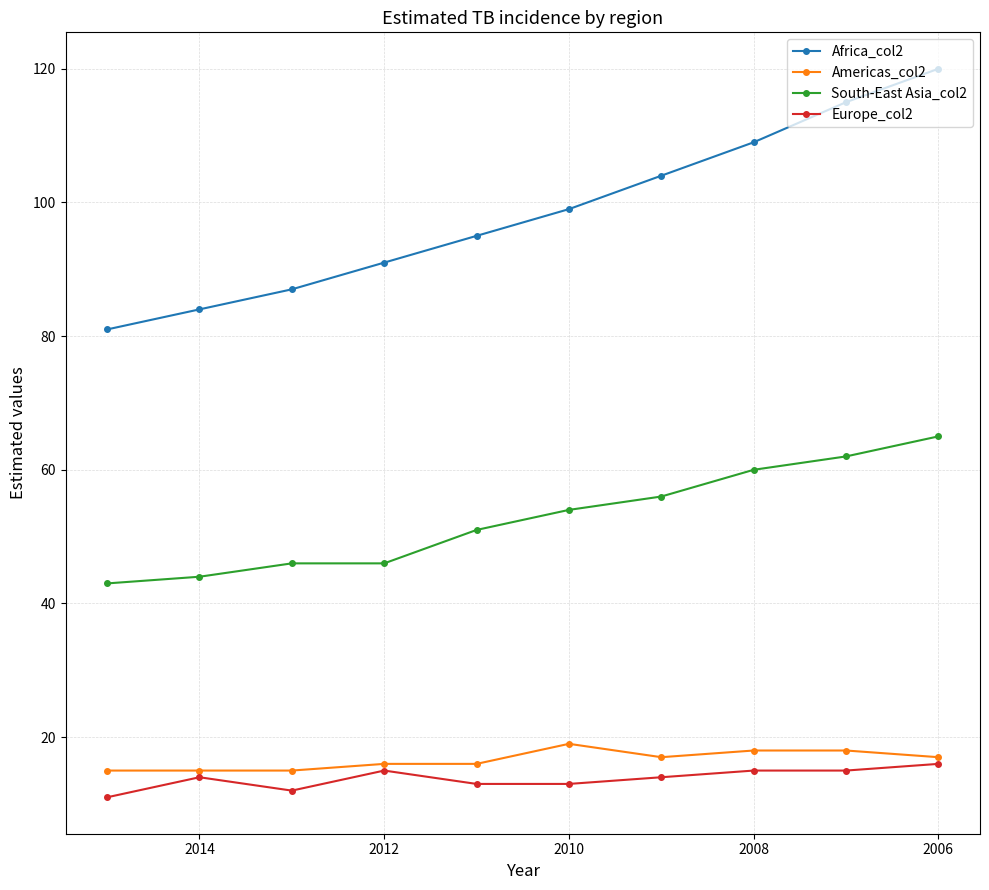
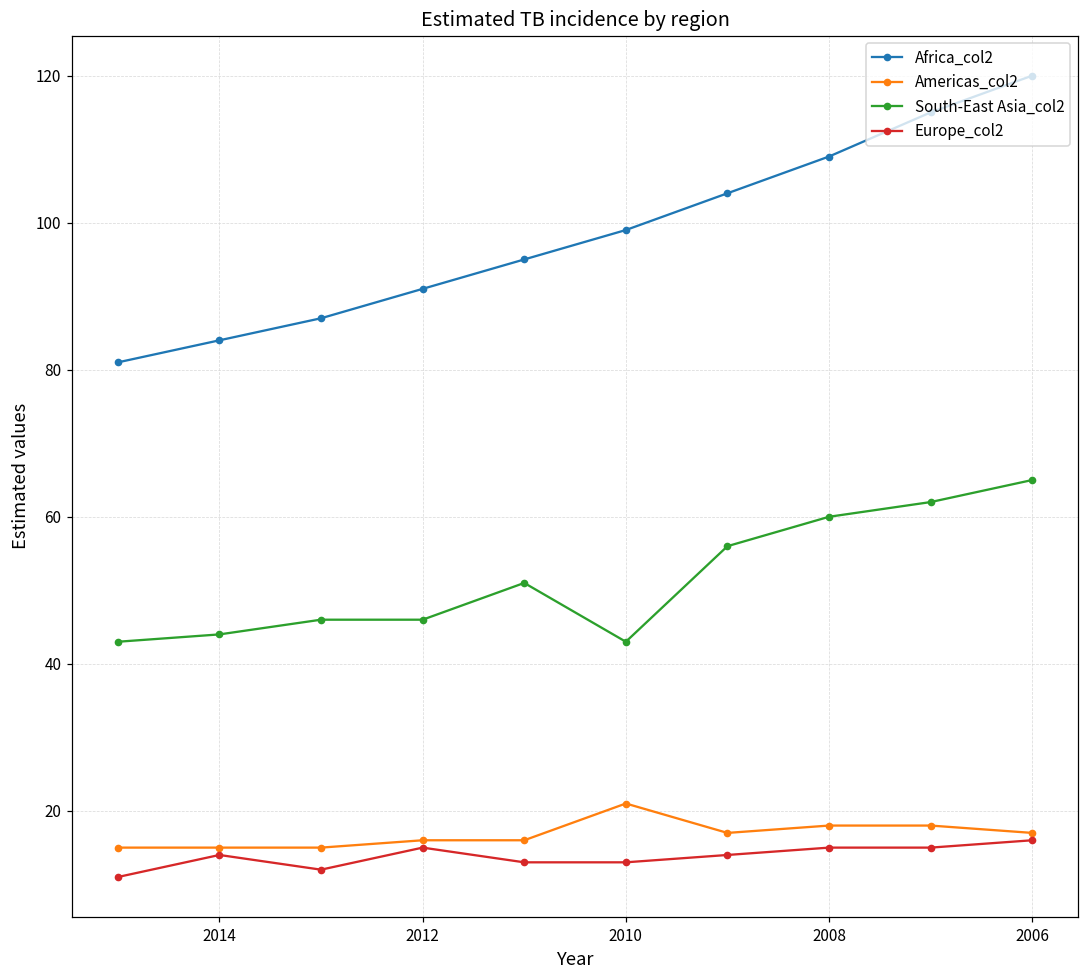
  {
    "Africa_col2": {
      "2014": 84,
      "2012": 91,
      "2010": 99,
      "2008": 109
    },
    "Americas_col2": {
      "2014": 15,
      "2012": 16,
-     "2010": 19,
+     "2010": 21,
      "2008": 18,
      "2006": 17
    },
    "South-East Asia_col2": {
      "2014": 44,
      "2012": 46,
-     "2010": 54,
+     "2010": 43,
      "2008": 60,
      "2006": 65
    },
    "Europe_col2": {
      "2014": 14,
      "2012": 15,
      "2010": 13,
      "2008": 15,
      "2006": 16
    }
  }
